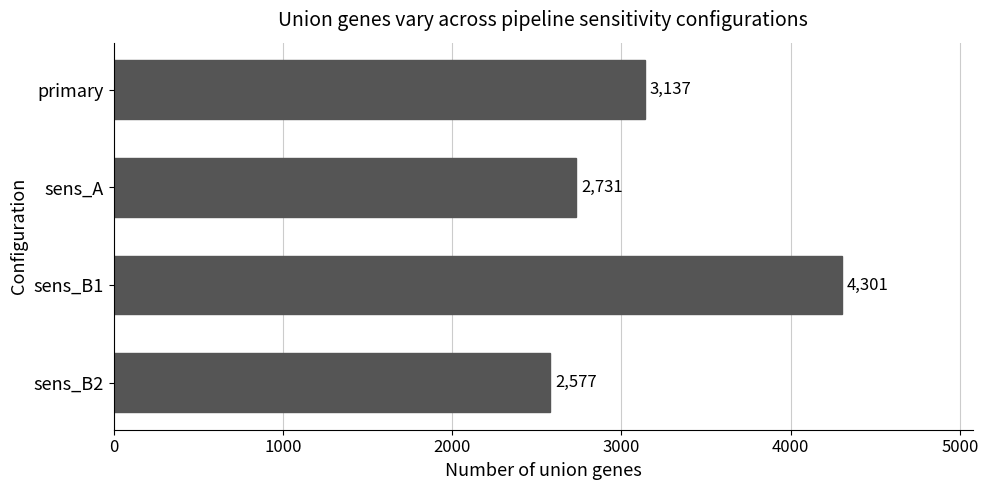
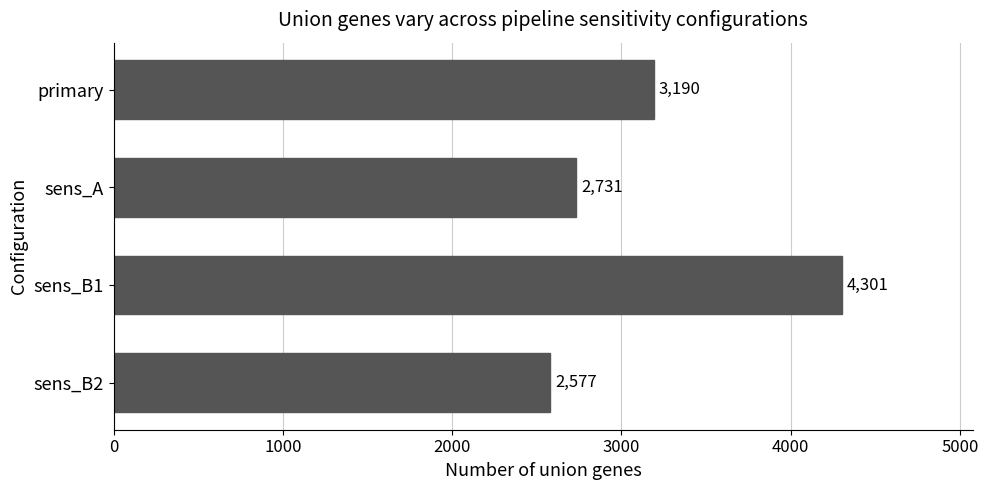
  {
-   "primary": "3,137",
+   "primary": "3,190",
    "sens_A": "2,731",
    "sens_B1": "4,301",
    "sens_B2": "2,577"
  }
